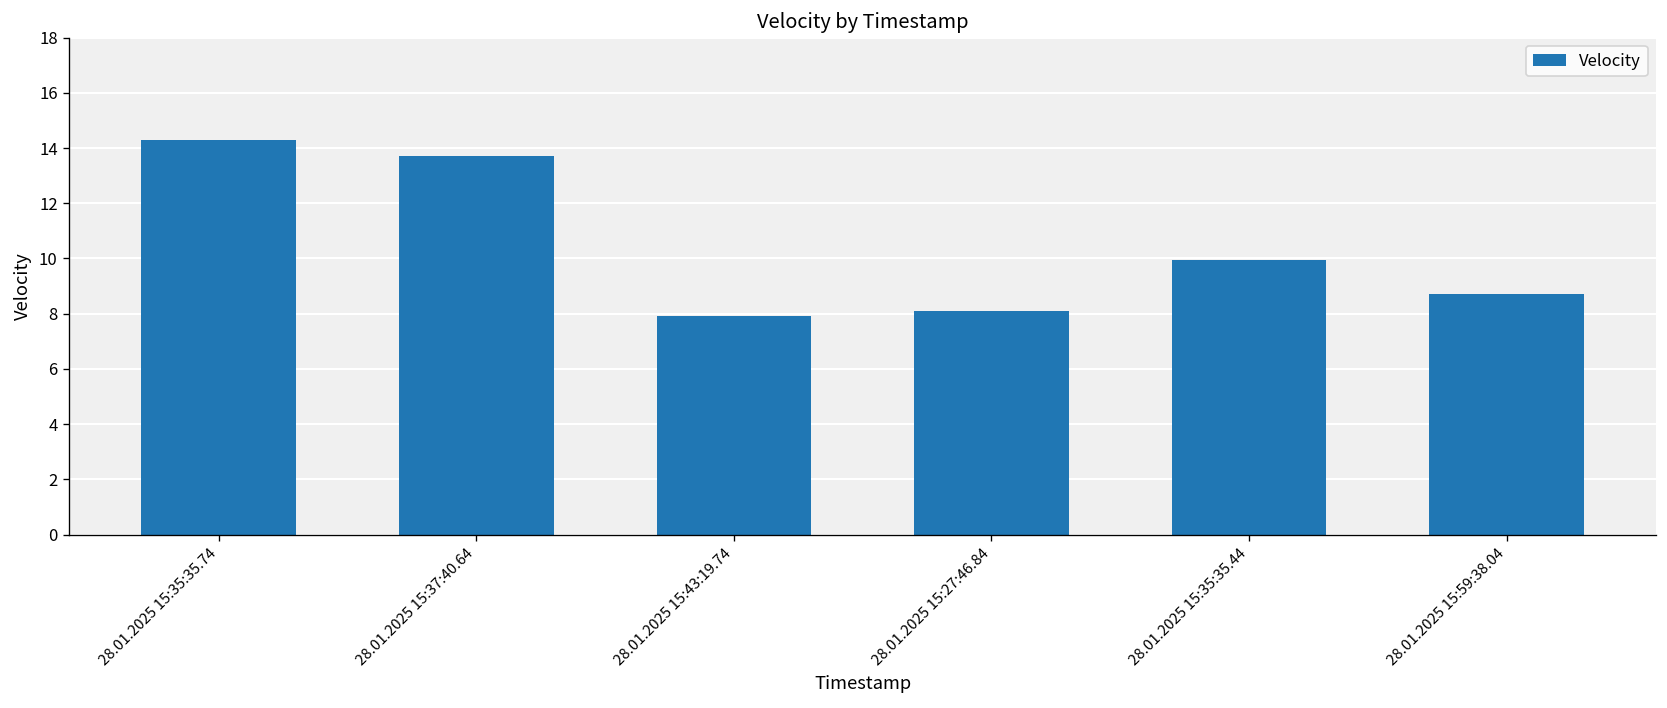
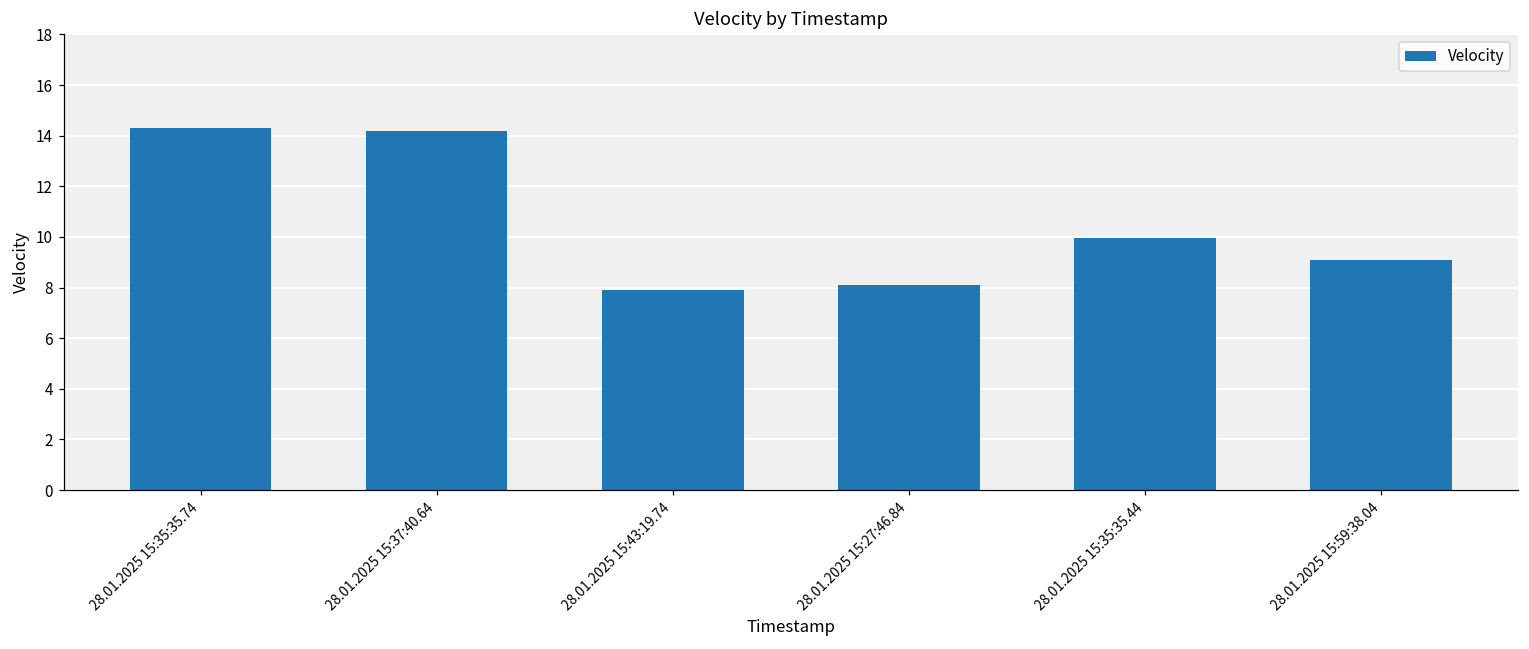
  {
    "28.01.2025 15:35:35.74": 14.3,
-   "28.01.2025 15:37:40.64": 13.7,
+   "28.01.2025 15:37:40.64": 14.2,
    "28.01.2025 15:43:19.74": 7.9,
    "28.01.2025 15:27:46.84": 8.1,
    "28.01.2025 15:35:35.44": 10.0,
-   "28.01.2025 15:59:38.04": 8.7
+   "28.01.2025 15:59:38.04": 9.1
  }
